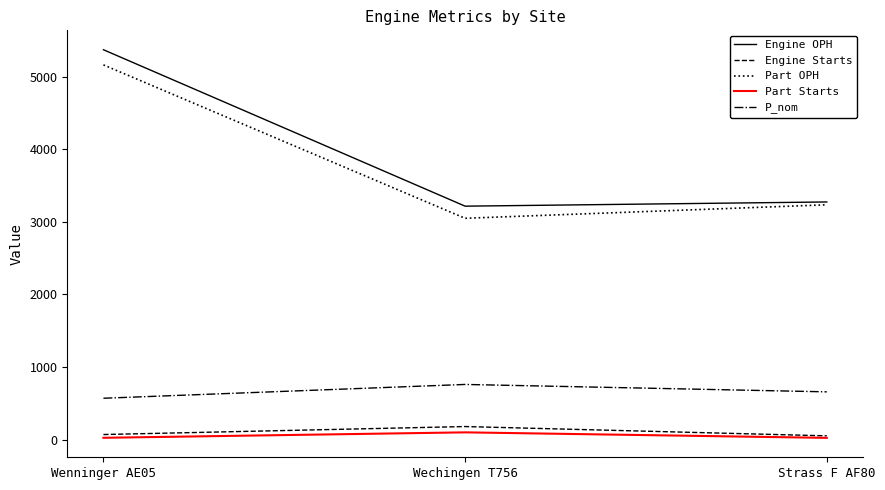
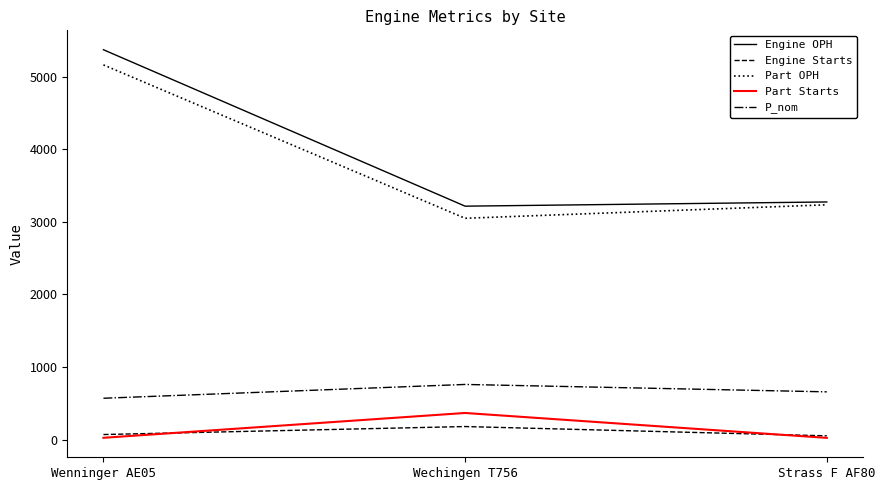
  {
    "Part Starts": {
      "Wenninger AE05": 0,
-     "Wechingen T756": 100
+     "Wechingen T756": 400
    }
  }
